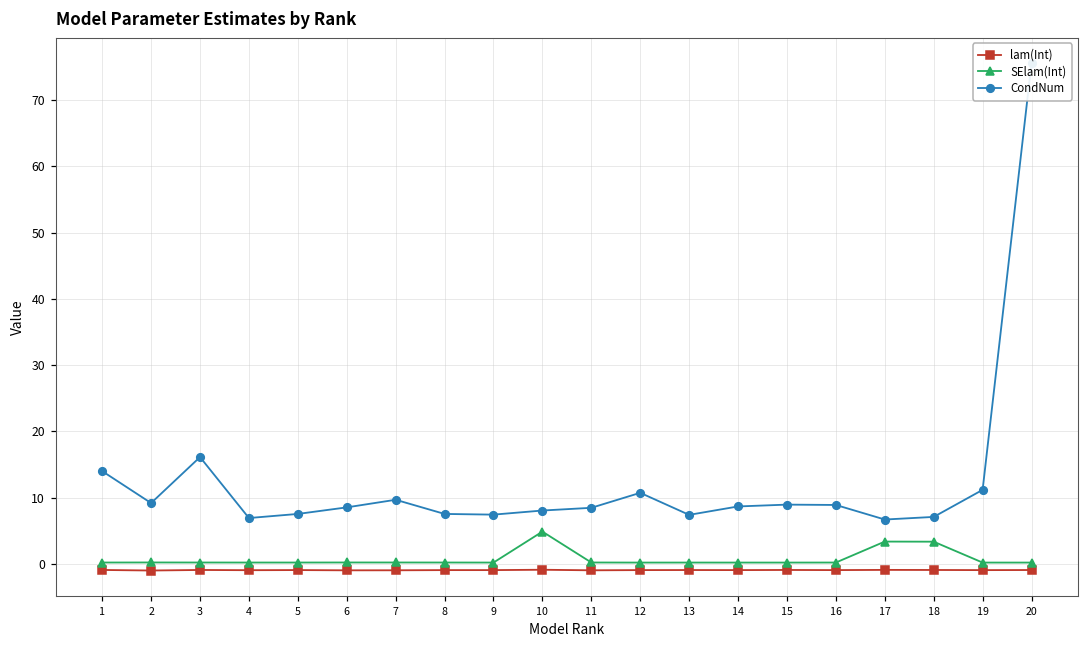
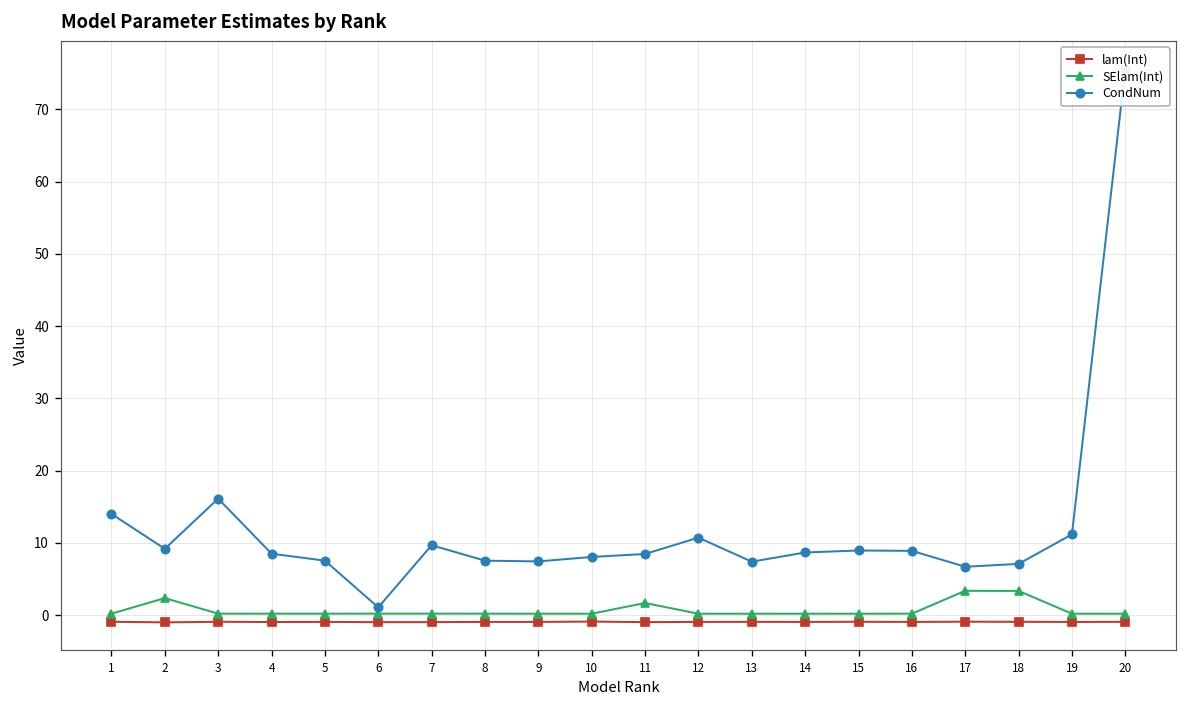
  {
    "lam(Int)": {
      "1": -1,
      "2": -1,
      "3": -1,
      "4": -1,
      "5": -1,
      "6": -1,
      "7": -1,
      "8": -1,
      "9": -1,
      "10": -1,
      "11": -1,
      "12": -1,
      "13": -1,
      "14": -1,
      "15": -1,
      "16": -1,
      "17": -1,
      "18": -1,
      "19": -1,
      "20": -1
    },
    "SElam(Int)": {
      "1": 0,
-     "2": 0,
+     "2": 2,
      "3": 0,
      "4": 0,
      "5": 0,
      "6": 0,
      "7": 0,
      "8": 0,
      "9": 0,
-     "10": 5,
-     "11": 0,
+     "10": 0,
+     "11": 2,
      "12": 0,
      "13": 0,
      "14": 0,
      "15": 0,
      "16": 0,
      "17": 3,
      "18": 3,
      "19": 0,
      "20": 0
    },
    "CondNum": {
      "1": 14,
      "2": 9,
      "3": 16,
-     "4": 7,
+     "4": 9,
      "5": 8,
-     "6": 9,
+     "6": 1,
      "7": 10,
      "8": 8,
      "9": 7,
      "10": 8,
      "11": 8,
      "12": 11,
      "13": 7,
      "14": 9,
      "15": 9,
      "16": 9,
      "17": 7,
      "18": 7,
      "19": 11
    }
  }
